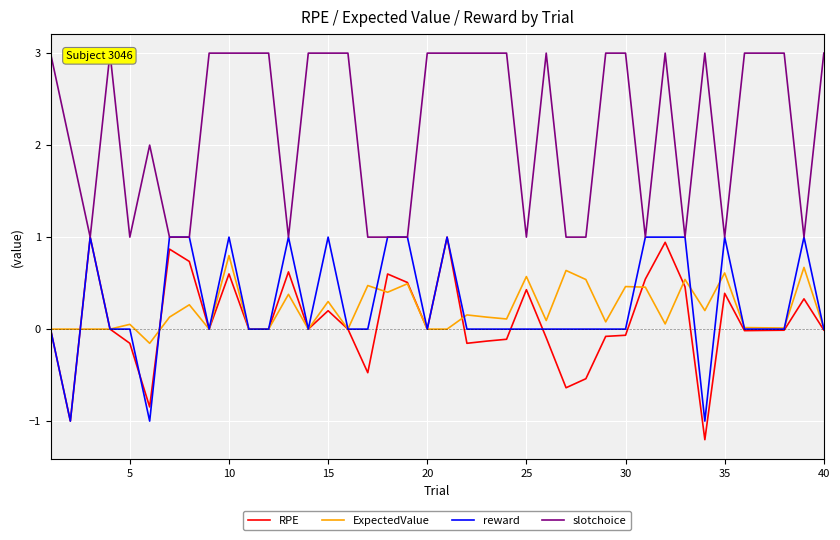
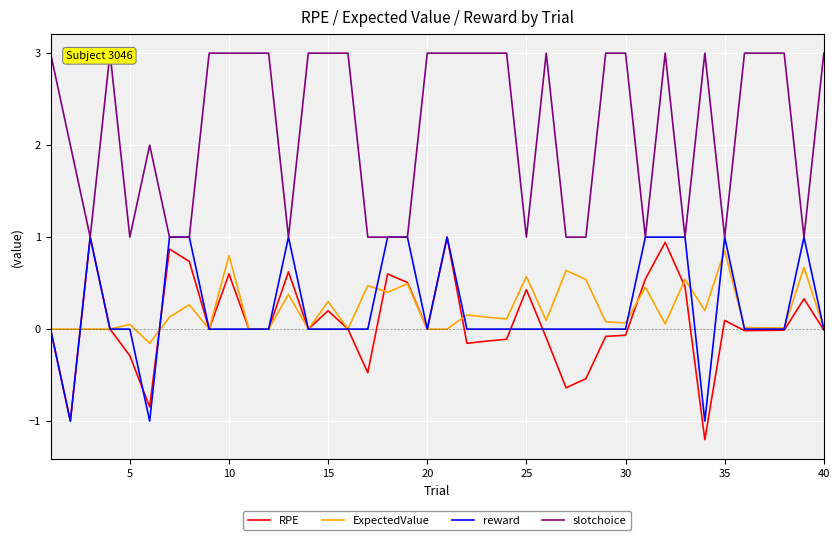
  {
    "RPE": {
-     "5": -0.2,
+     "5": -0.3,
      "10": 0.6,
      "15": 0.2,
      "25": 0.4,
      "30": -0.1,
-     "35": 0.4
+     "35": 0.1
    },
    "ExpectedValue": {
      "5": 0.1,
      "10": 0.8,
      "15": 0.3,
      "25": 0.6,
-     "30": 0.5,
-     "35": 0.6
+     "30": 0.1,
+     "35": 0.9
    },
    "reward": {
      "5": 0,
-     "10": 1,
-     "15": 1,
+     "10": 0,
+     "15": 0,
      "25": 0,
      "30": 0
    },
    "slotchoice": {
      "5": 1.0,
      "10": 3.0,
      "15": 3.0,
      "20": 3.0,
      "25": 1.0,
      "30": 3.0,
      "40": 3.0
    }
  }
